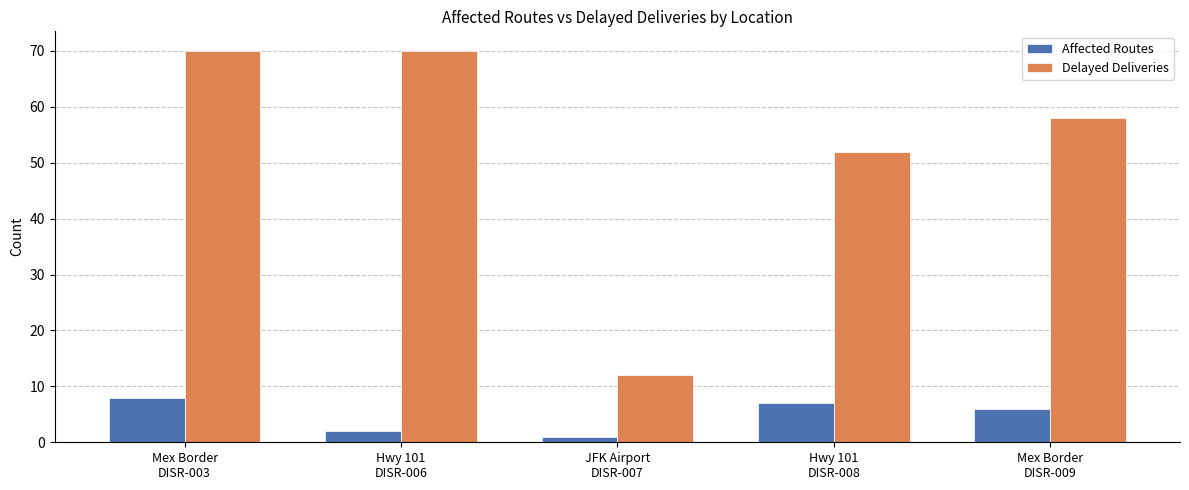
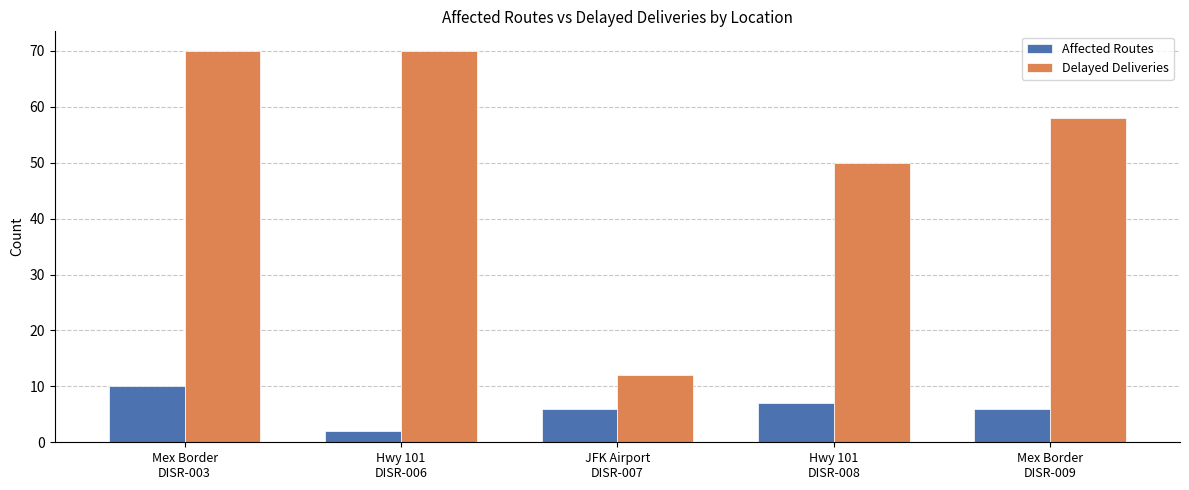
  {
    "Affected Routes": {
-     "Mex Border DISR-003": 8,
+     "Mex Border DISR-003": 10,
      "Hwy 101 DISR-006": 2,
-     "JFK Airport DISR-007": 1,
+     "JFK Airport DISR-007": 6,
      "Hwy 101 DISR-008": 7,
      "Mex Border DISR-009": 6
    },
    "Delayed Deliveries": {
      "Mex Border DISR-003": 70,
      "Hwy 101 DISR-006": 70,
      "JFK Airport DISR-007": 12,
-     "Hwy 101 DISR-008": 52,
+     "Hwy 101 DISR-008": 50,
      "Mex Border DISR-009": 58
    }
  }
